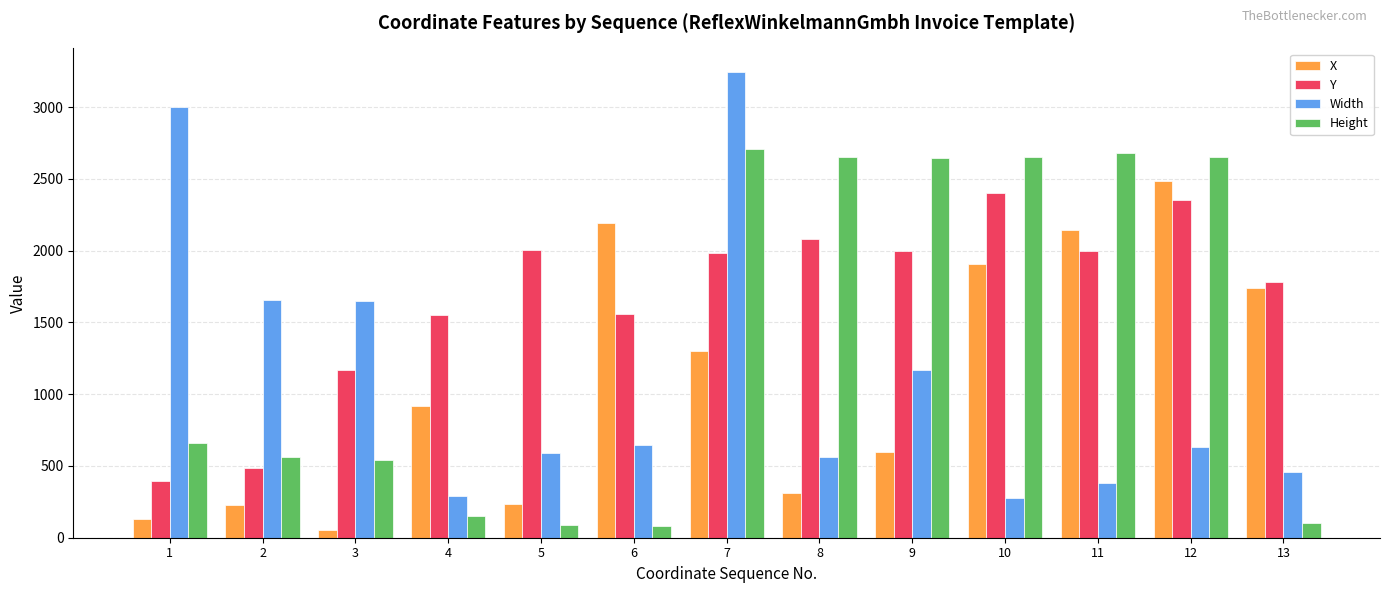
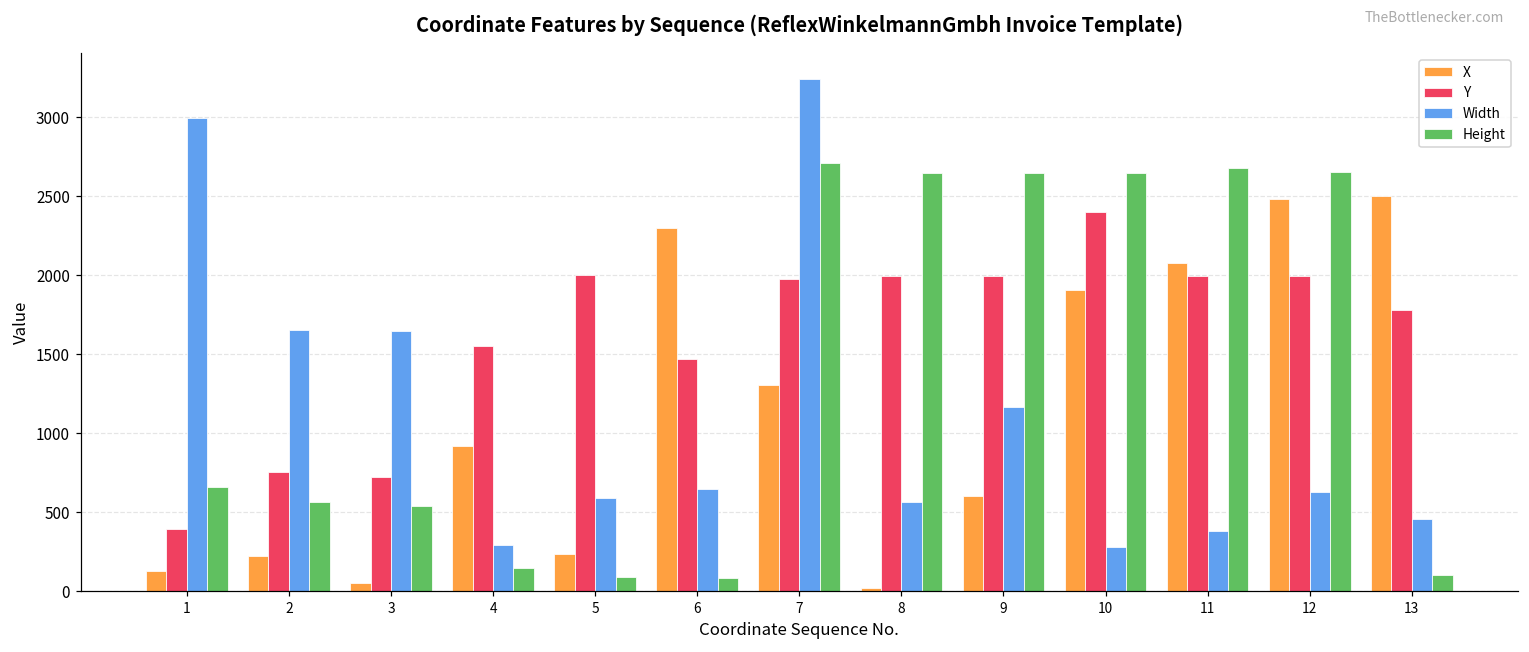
  {
    "X": {
      "1": 130,
      "2": 230,
      "3": 60,
      "4": 920,
      "5": 240,
-     "6": 2190,
+     "6": 2300,
      "7": 1300,
-     "8": 310,
+     "8": 20,
      "9": 600,
      "10": 1910,
-     "11": 2150,
+     "11": 2080,
      "12": 2480,
-     "13": 1740
+     "13": 2500
    },
    "Y": {
      "1": 390,
-     "2": 490,
-     "3": 1170,
+     "2": 760,
+     "3": 720,
      "4": 1550,
      "5": 2000,
-     "6": 1560,
+     "6": 1470,
      "7": 1980,
-     "8": 2080,
+     "8": 1990,
      "9": 2000,
      "10": 2400,
      "11": 1990,
-     "12": 2350,
+     "12": 2000,
      "13": 1780
    },
    "Width": {
      "1": 3000,
      "2": 1660,
      "3": 1650,
      "4": 290,
      "5": 590,
      "6": 650,
      "7": 3250,
      "8": 560,
      "9": 1170,
      "10": 280,
      "11": 380,
      "12": 630,
      "13": 460
    },
    "Height": {
      "1": 660,
      "2": 560,
      "3": 540,
      "4": 150,
      "5": 90,
      "6": 80,
      "7": 2710,
      "8": 2650,
      "9": 2650,
      "10": 2650,
      "11": 2680,
      "12": 2650,
      "13": 100
    }
  }
